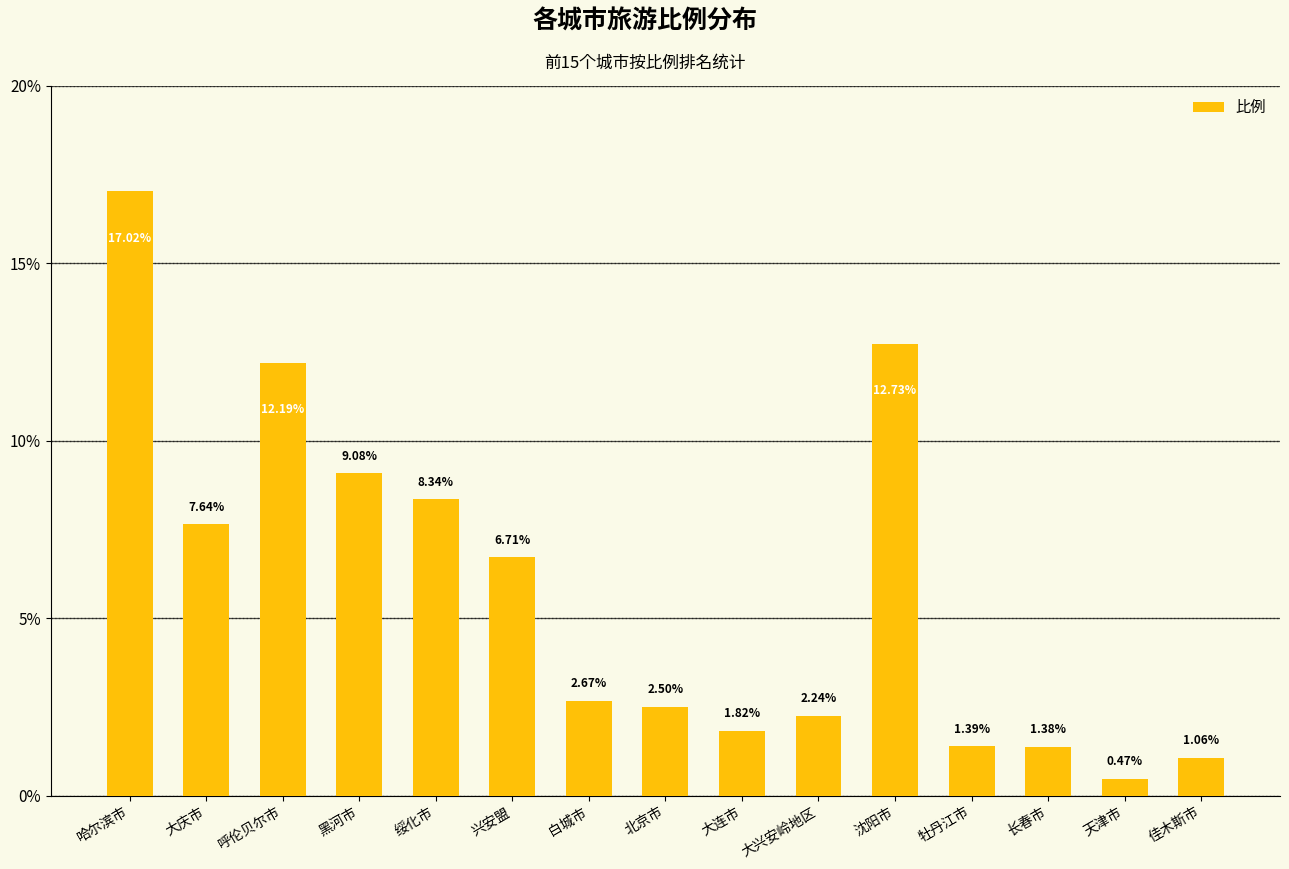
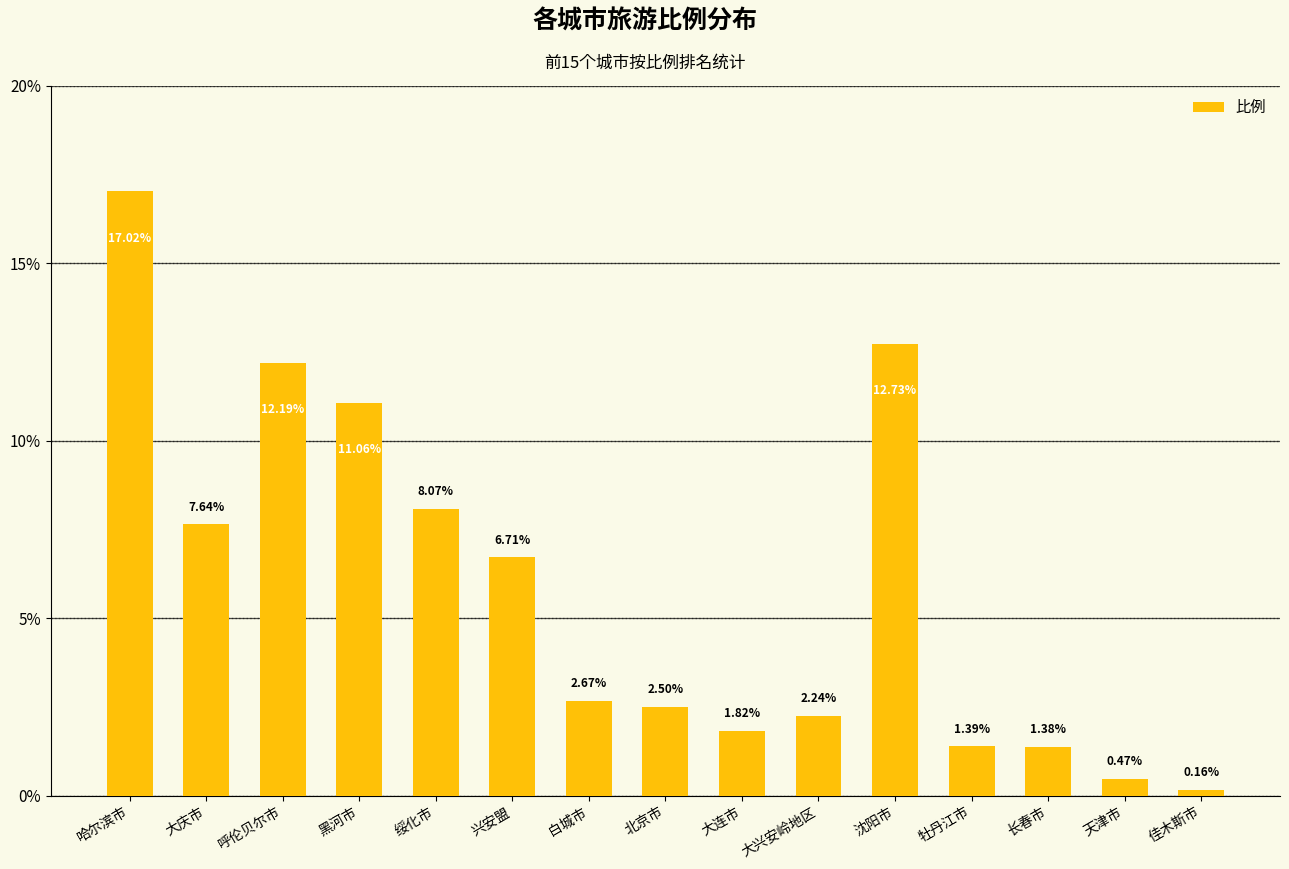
  {
    "哈尔滨市": "17.02%",
    "大庆市": "7.64%",
    "呼伦贝尔市": "12.19%",
-   "黑河市": "9.08%",
-   "绥化市": "8.34%",
+   "黑河市": "11.06%",
+   "绥化市": "8.07%",
    "兴安盟": "6.71%",
    "白城市": "2.67%",
    "北京市": "2.50%",
    "大连市": "1.82%",
    "大兴安岭地区": "2.24%",
    "沈阳市": "12.73%",
    "牡丹江市": "1.39%",
    "长春市": "1.38%",
    "天津市": "0.47%",
-   "佳木斯市": "1.06%"
+   "佳木斯市": "0.16%"
  }
